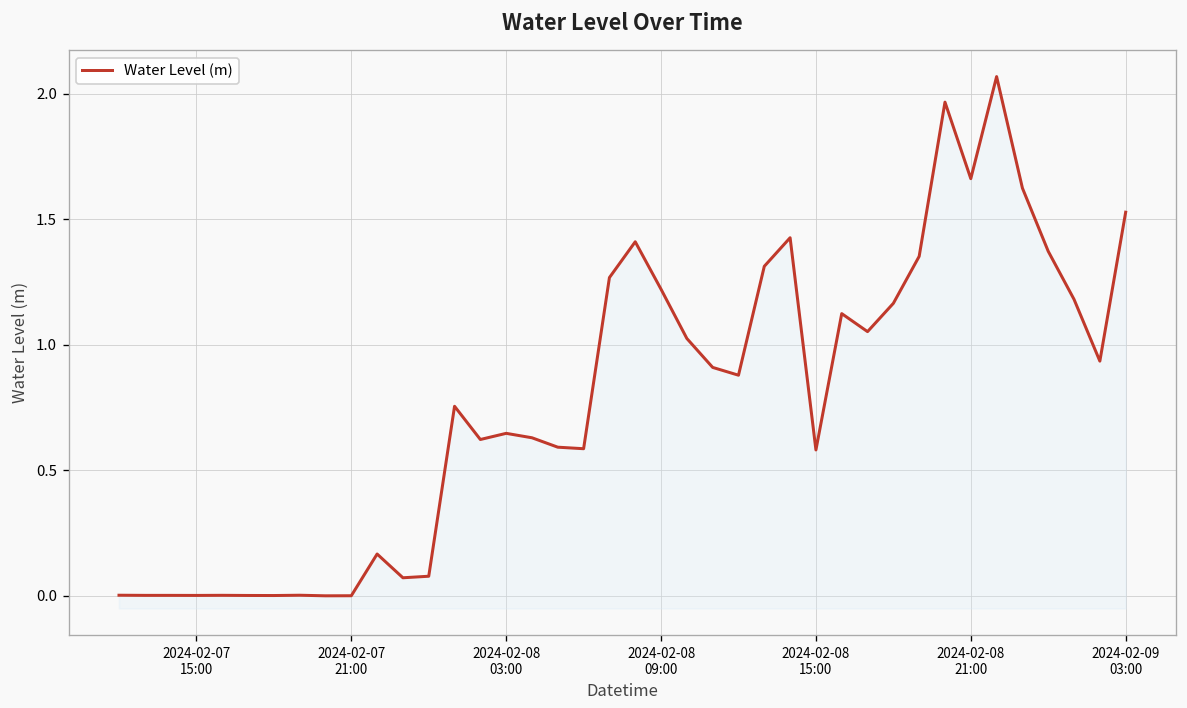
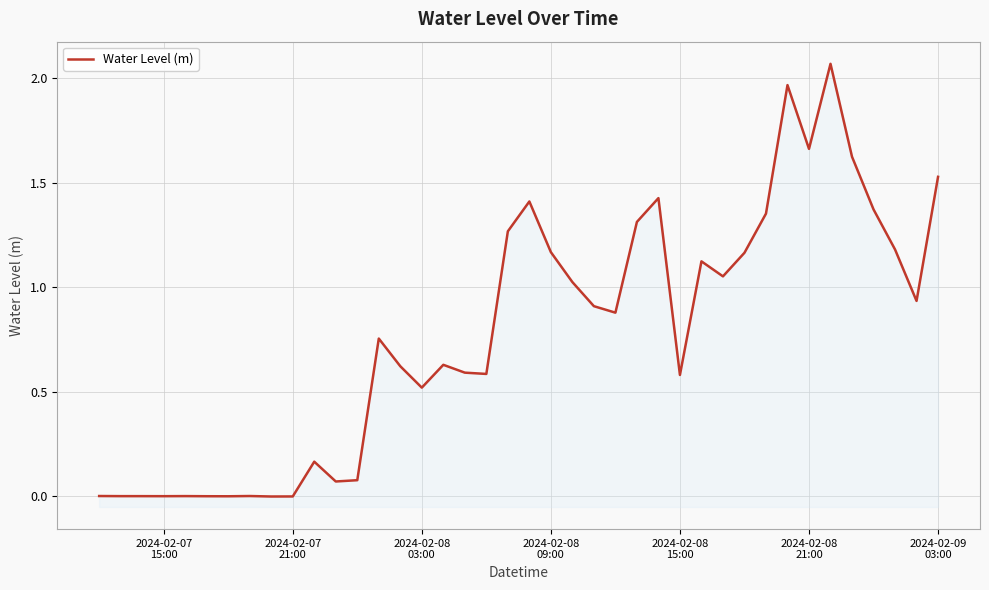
  {
    "2024-02-07 15:00": 0.00,
    "2024-02-07 21:00": 0.00,
-   "2024-02-08 03:00": 0.65,
-   "2024-02-08 09:00": 1.22,
+   "2024-02-08 03:00": 0.52,
+   "2024-02-08 09:00": 1.17,
    "2024-02-08 15:00": 0.58,
    "2024-02-08 21:00": 1.66,
    "2024-02-09 03:00": 1.53
  }
